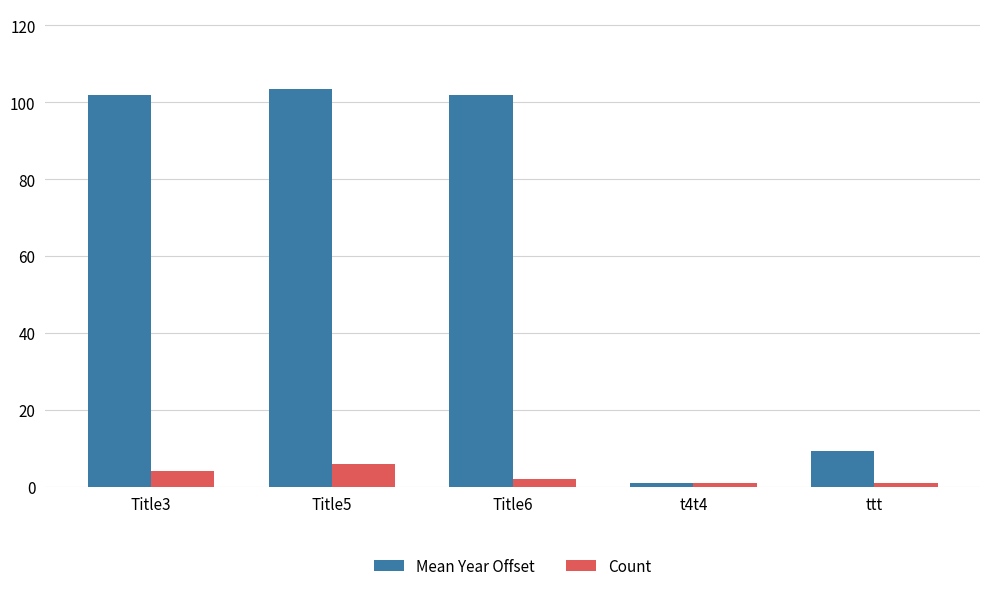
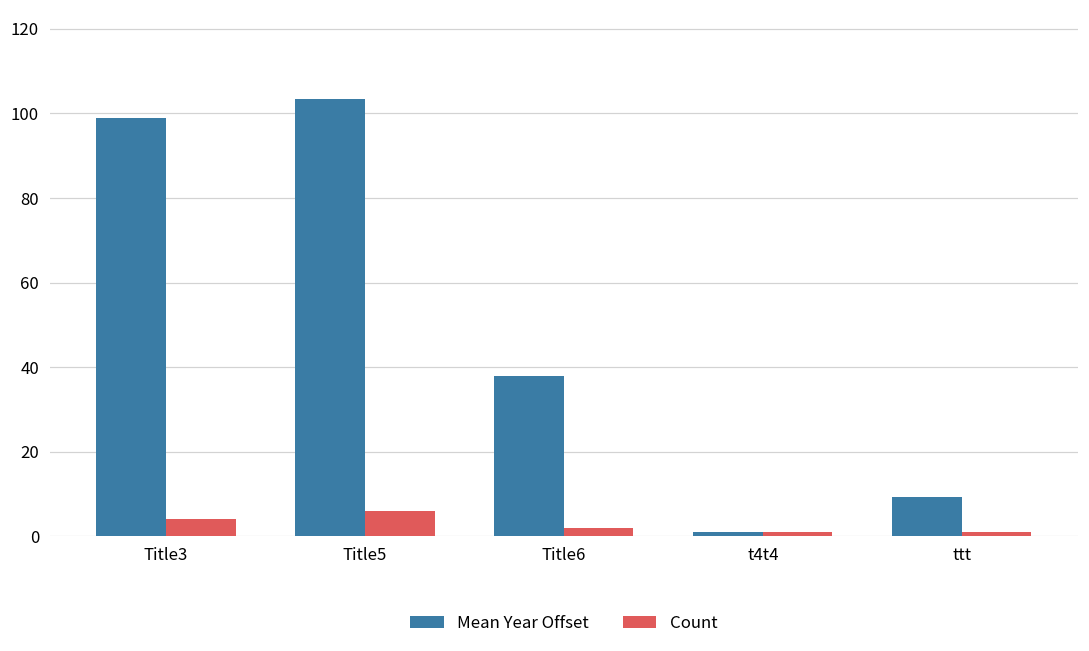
  {
    "Mean Year Offset": {
-     "Title3": 102,
+     "Title3": 99,
      "Title5": 104,
-     "Title6": 102,
+     "Title6": 38,
      "t4t4": 1,
      "ttt": 9
    },
    "Count": {
      "Title3": 4,
      "Title5": 6,
      "Title6": 2,
      "t4t4": 1,
      "ttt": 1
    }
  }
